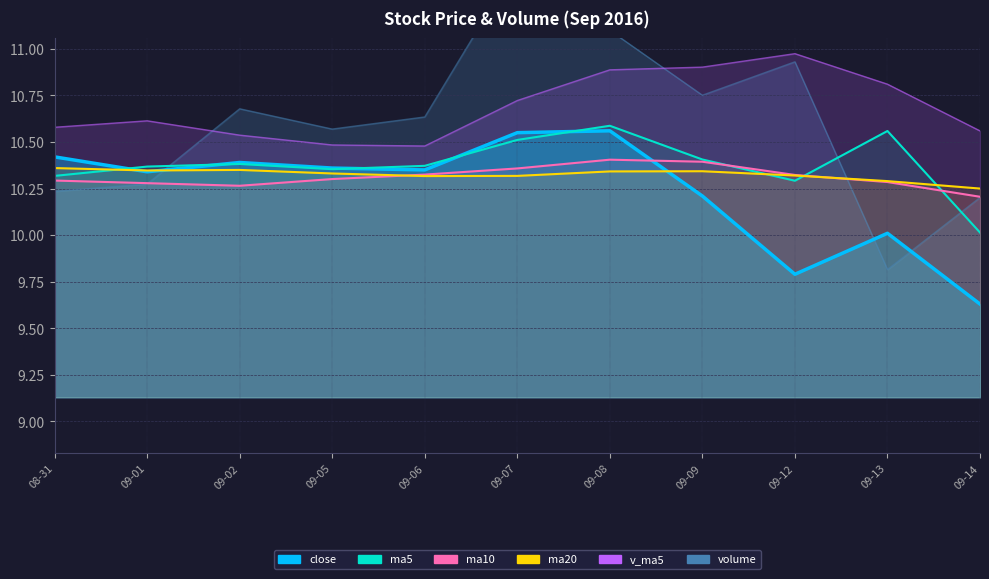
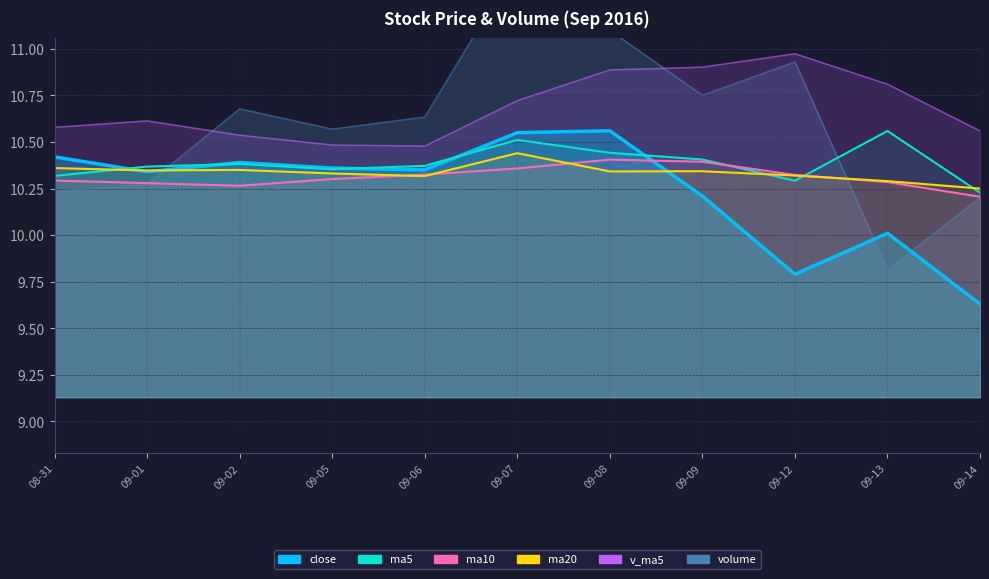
  {
    "close": {
      "08-31": 10.42,
      "09-06": 10.35,
      "09-07": 10.55,
      "09-08": 10.56,
      "09-09": 10.21,
      "09-12": 9.79,
      "09-13": 10.01,
      "09-14": 9.63
    },
    "ma5": {
      "08-31": 10.32,
      "09-01": 10.37,
      "09-06": 10.37,
      "09-07": 10.51,
-     "09-08": 10.59,
+     "09-08": 10.44,
      "09-12": 10.29,
      "09-13": 10.56,
-     "09-14": 10.01
+     "09-14": 10.23
    },
    "ma10": {
      "08-31": 10.29,
      "09-02": 10.27,
      "09-05": 10.30,
      "09-07": 10.36,
      "09-08": 10.41
    },
    "ma20": {
      "08-31": 10.36,
      "09-02": 10.35,
      "09-05": 10.33,
-     "09-07": 10.32,
+     "09-07": 10.44,
      "09-08": 10.34,
      "09-09": 10.34,
      "09-14": 10.25
    }
  }
